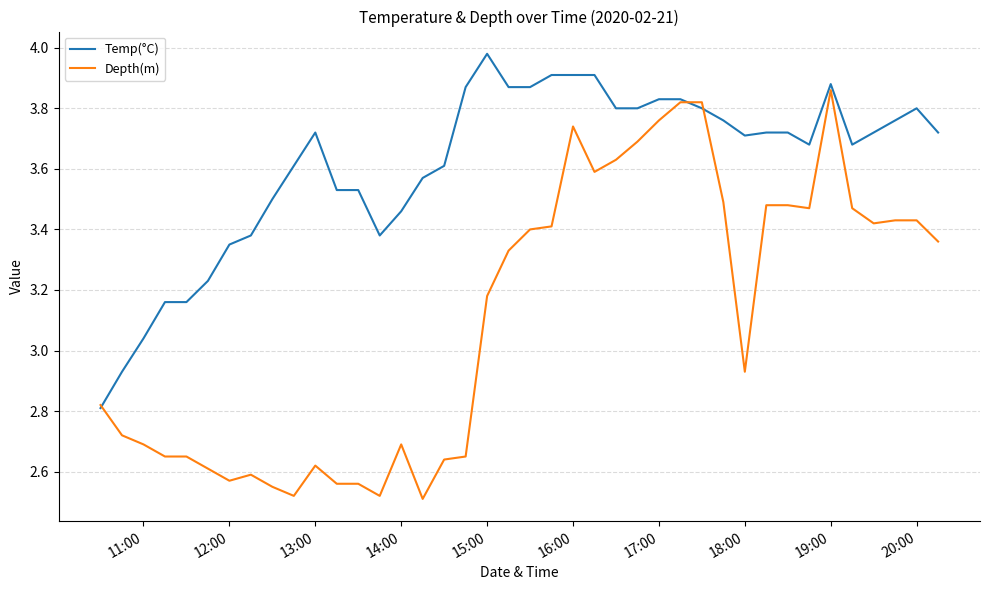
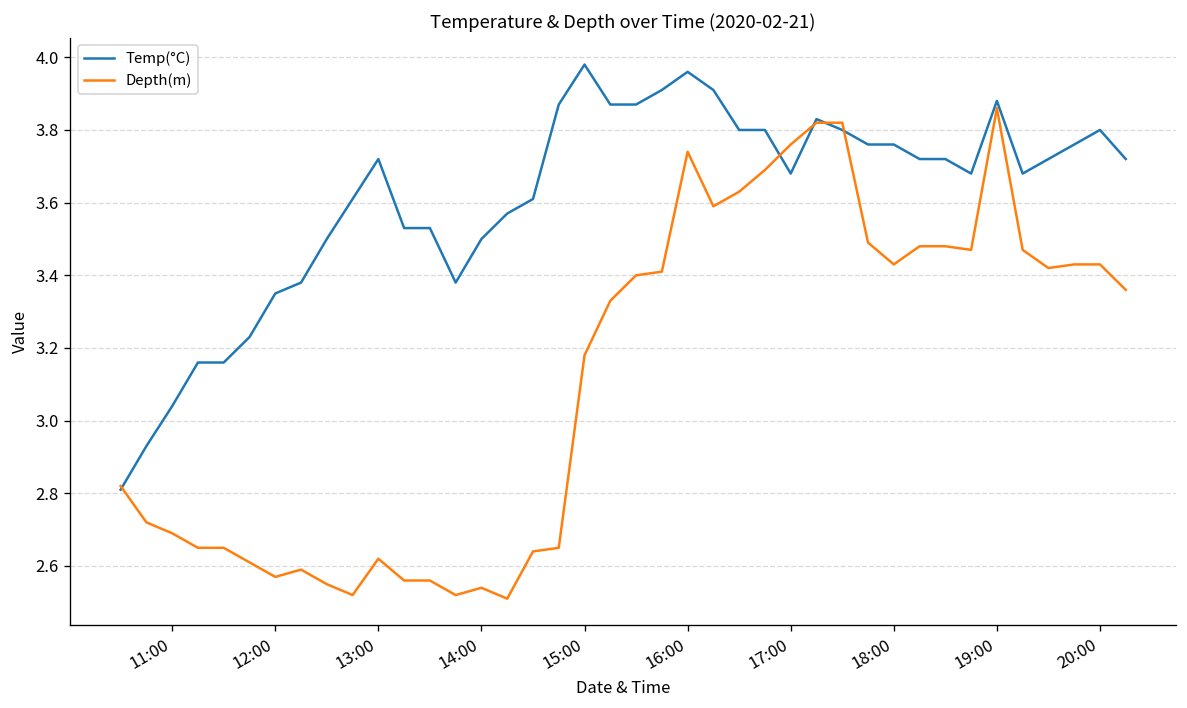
  {
    "Temp(°C)": {
      "11:00": 3.04,
      "12:00": 3.35,
      "13:00": 3.72,
-     "14:00": 3.46,
+     "14:00": 3.50,
      "15:00": 3.98,
-     "16:00": 3.91,
-     "17:00": 3.83,
-     "18:00": 3.71,
+     "16:00": 3.96,
+     "17:00": 3.68,
+     "18:00": 3.76,
      "19:00": 3.88,
      "20:00": 3.80
    },
    "Depth(m)": {
      "11:00": 2.69,
      "12:00": 2.57,
      "13:00": 2.62,
-     "14:00": 2.69,
+     "14:00": 2.54,
      "15:00": 3.18,
      "16:00": 3.74,
      "17:00": 3.76,
-     "18:00": 2.93,
+     "18:00": 3.43,
      "19:00": 3.86,
      "20:00": 3.43
    }
  }
